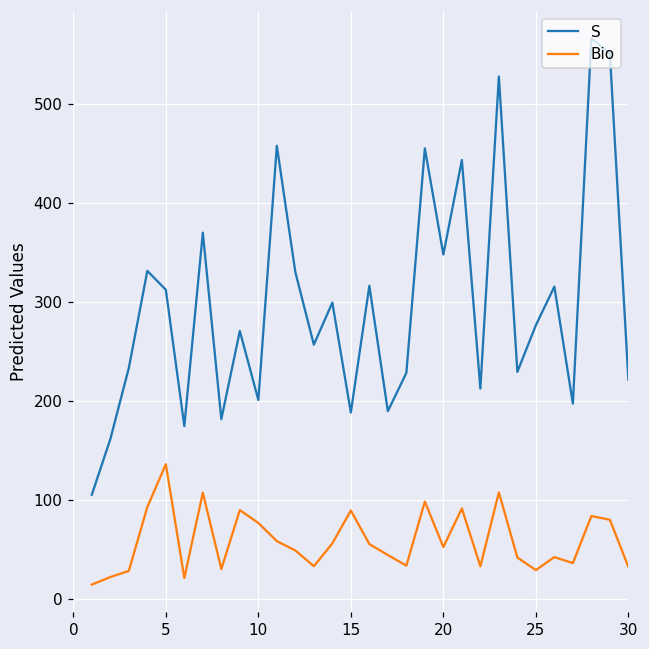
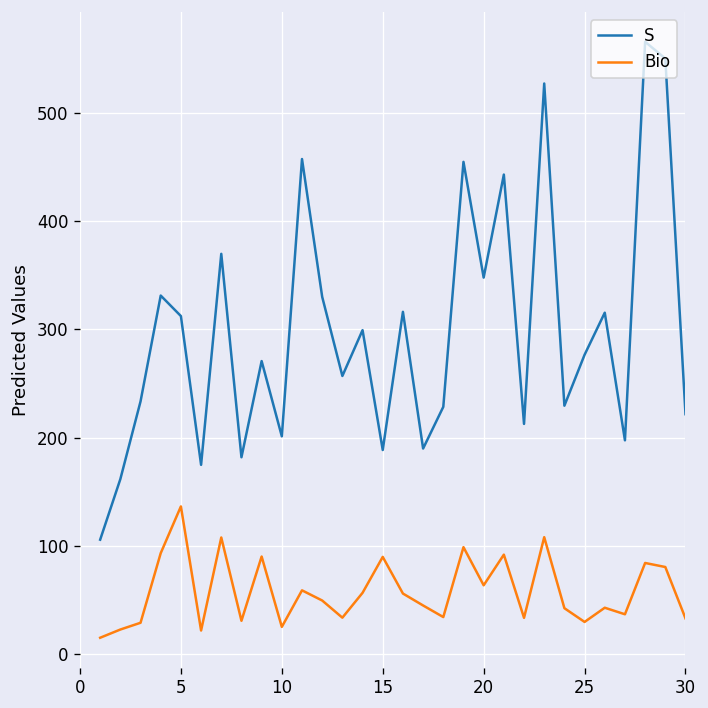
  {
    "S": {
      "5": 310,
      "10": 200,
      "15": 190,
      "20": 350,
      "25": 280,
      "30": 220
    },
    "Bio": {
      "5": 140,
-     "10": 80,
+     "10": 20,
      "15": 90,
-     "20": 50,
+     "20": 60,
      "25": 30,
      "30": 30
    }
  }
